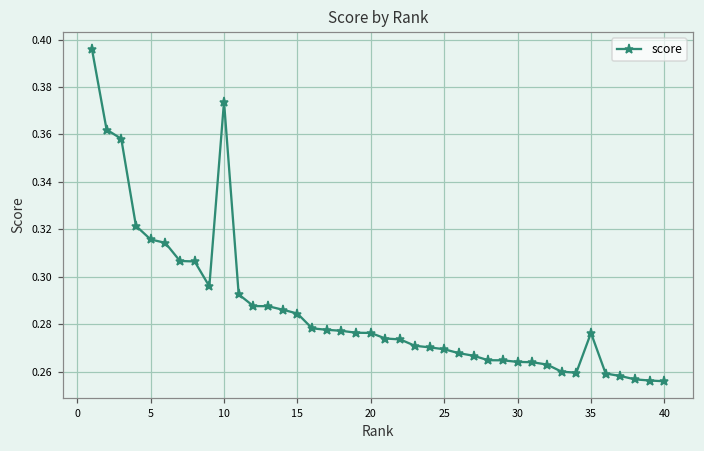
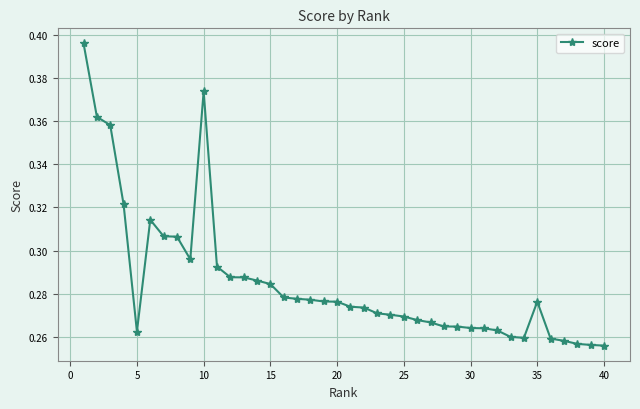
  {
-   "5": 0.316,
+   "5": 0.262,
    "10": 0.374,
    "15": 0.284,
    "20": 0.276,
    "25": 0.269,
    "30": 0.264,
    "35": 0.276,
    "40": 0.256
  }
